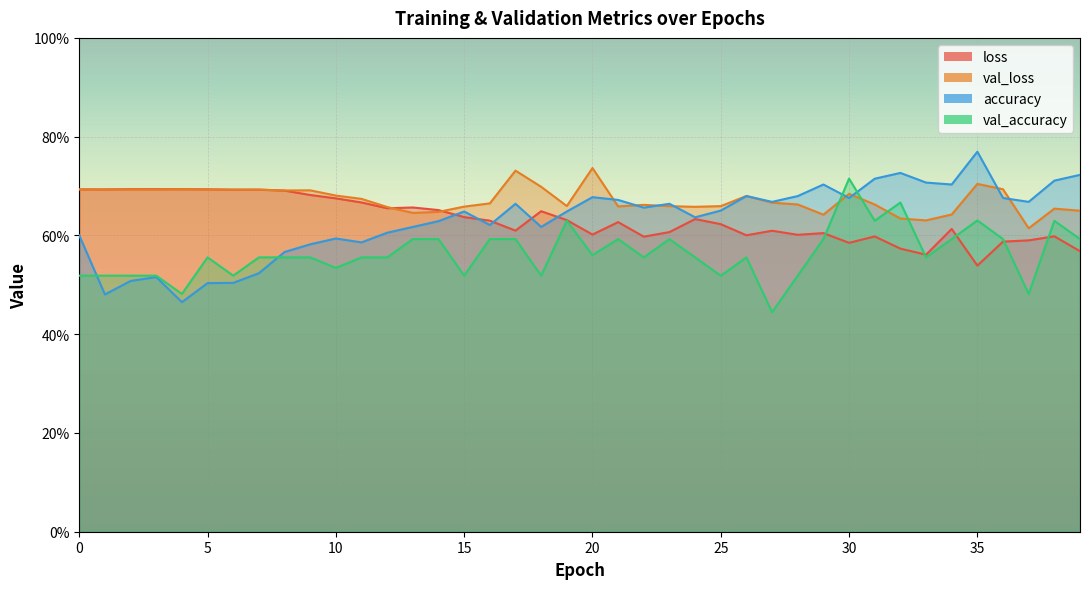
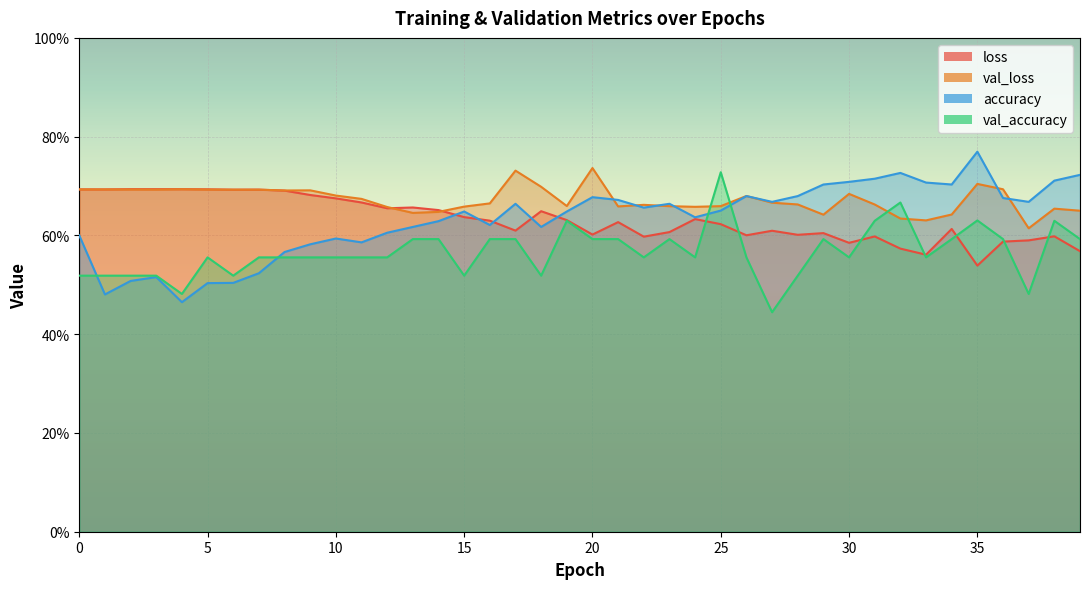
  {
    "accuracy": {
      "0": "60%",
      "5": "50%",
      "10": "59%",
      "15": "65%",
      "20": "68%",
      "25": "65%",
-     "30": "68%",
+     "30": "71%",
      "35": "77%"
    },
    "val_accuracy": {
      "0": "52%",
      "5": "56%",
-     "10": "53%",
+     "10": "56%",
      "15": "52%",
-     "20": "56%",
-     "25": "52%",
-     "30": "72%",
+     "20": "59%",
+     "25": "73%",
+     "30": "56%",
      "35": "63%"
    }
  }
